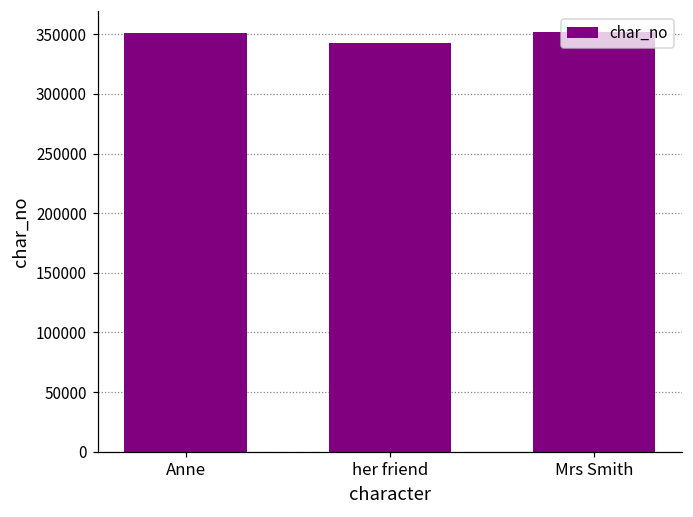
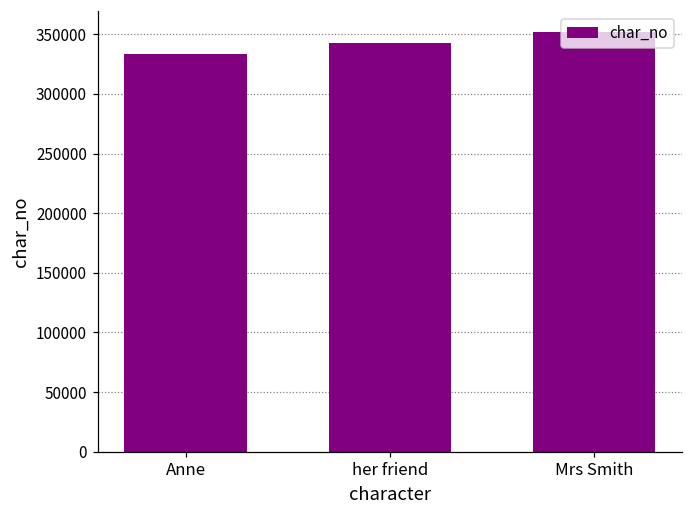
  {
-   "Anne": 351000,
+   "Anne": 334000,
    "her friend": 342000
  }
